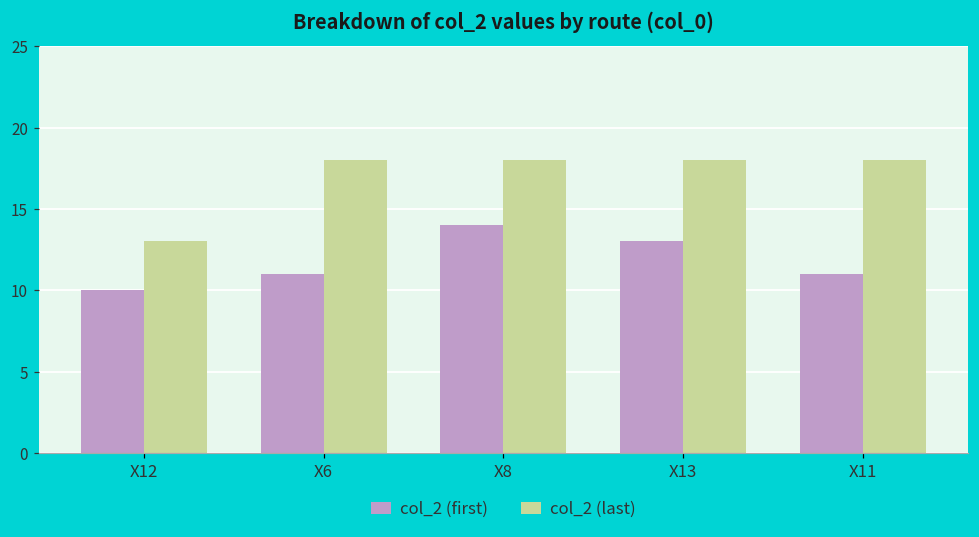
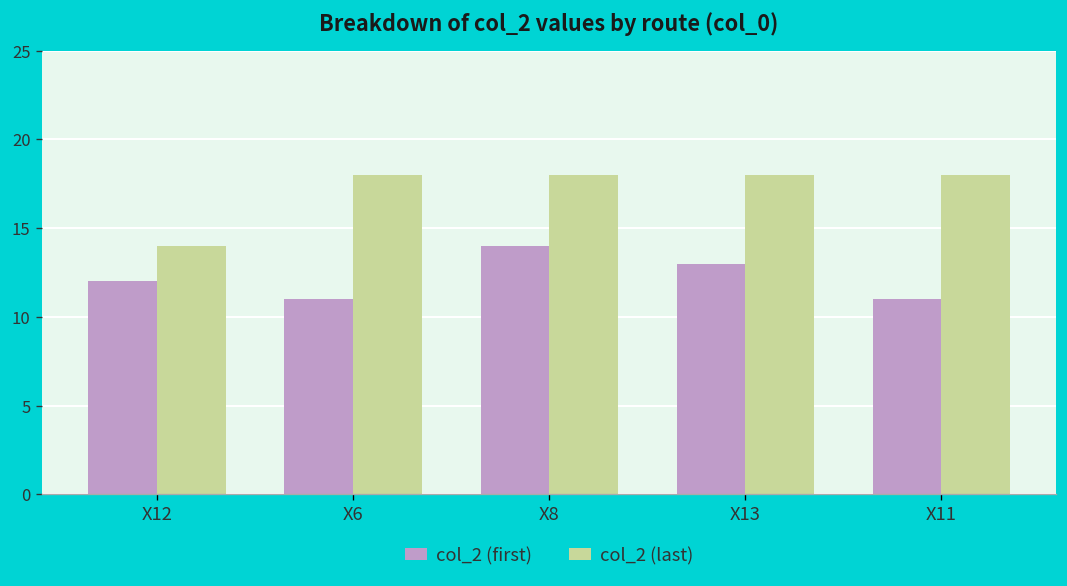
  {
    "col_2 (first)": {
-     "X12": 10,
+     "X12": 12,
      "X6": 11,
      "X8": 14,
      "X13": 13,
      "X11": 11
    },
    "col_2 (last)": {
-     "X12": 13,
+     "X12": 14,
      "X6": 18,
      "X8": 18,
      "X13": 18,
      "X11": 18
    }
  }
